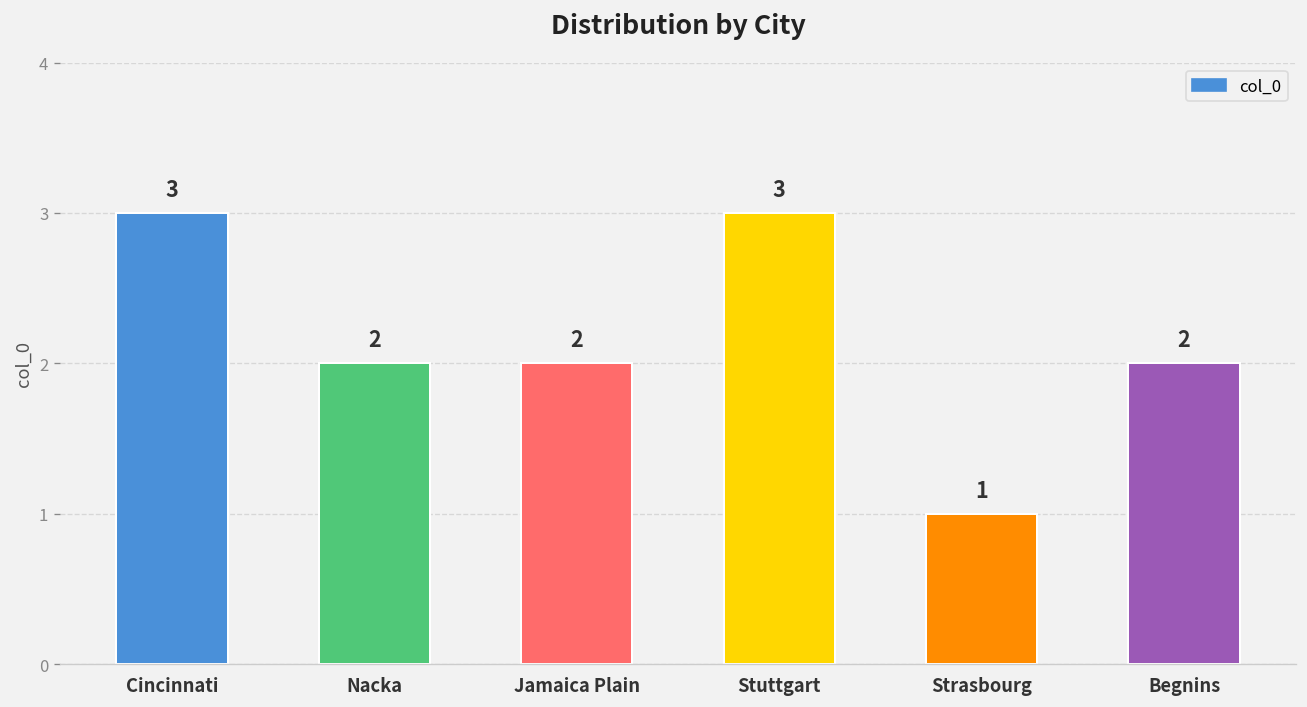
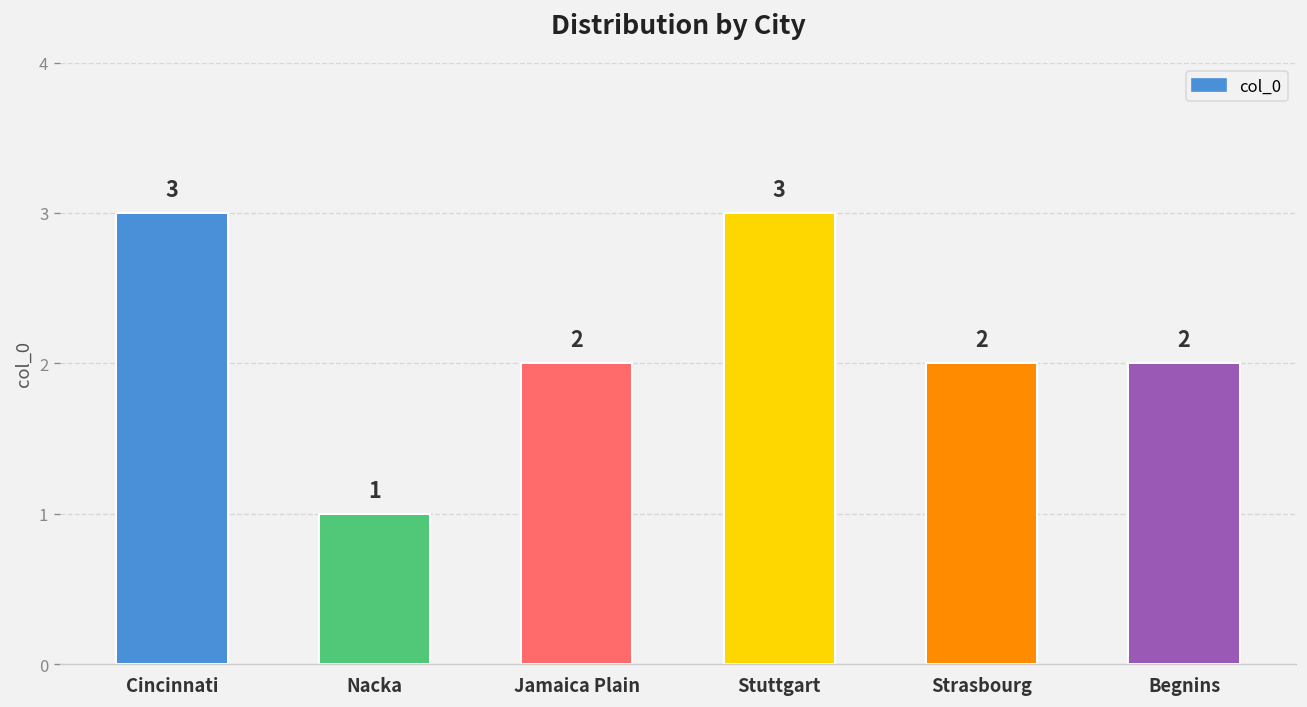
  {
    "Cincinnati": 3,
-   "Nacka": 2,
+   "Nacka": 1,
    "Jamaica Plain": 2,
    "Stuttgart": 3,
-   "Strasbourg": 1,
+   "Strasbourg": 2,
    "Begnins": 2
  }
